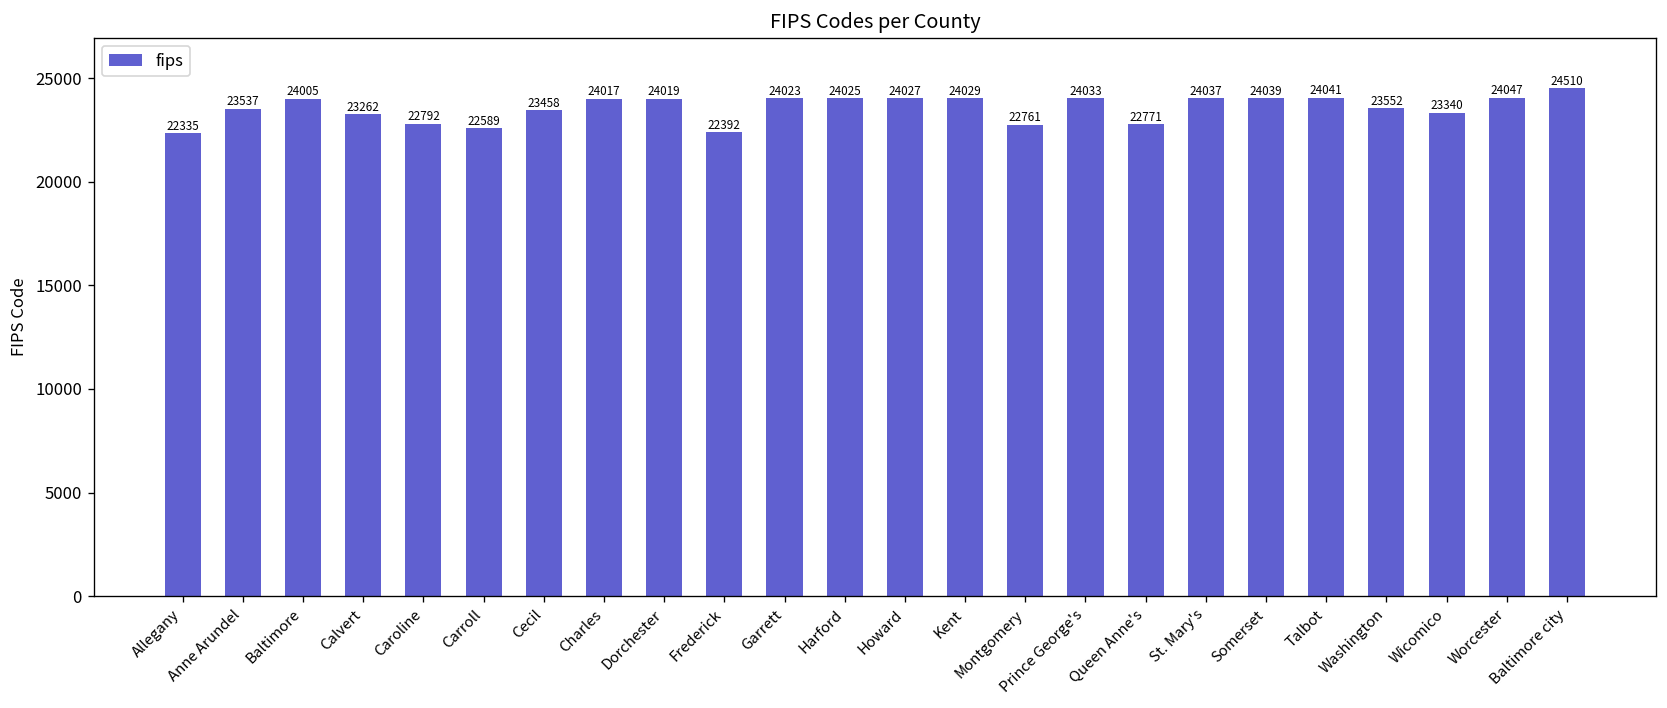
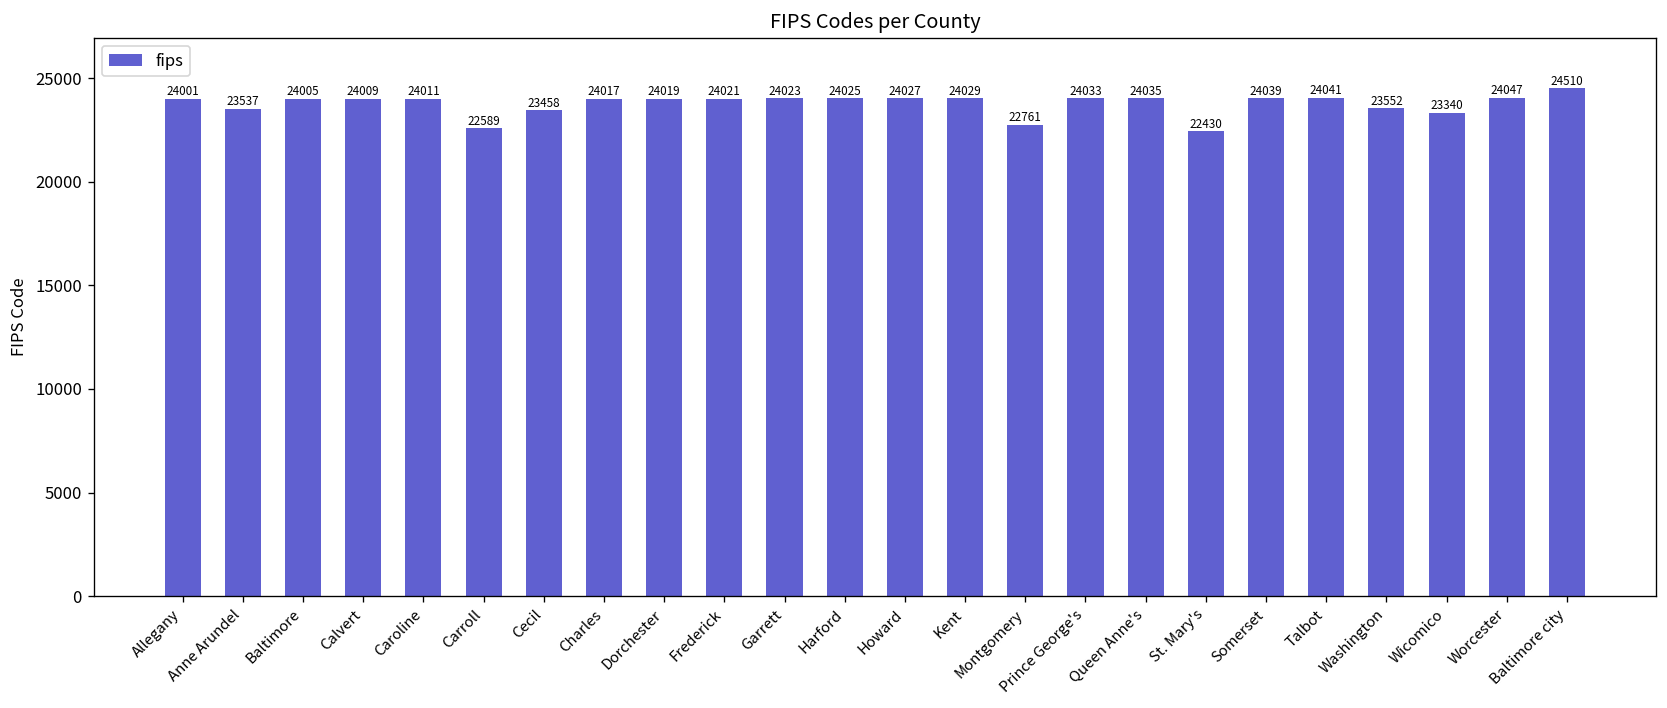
  {
-   "Allegany": 22335,
+   "Allegany": 24001,
    "Anne Arundel": 23537,
    "Baltimore": 24005,
-   "Calvert": 23262,
-   "Caroline": 22792,
+   "Calvert": 24009,
+   "Caroline": 24011,
    "Carroll": 22589,
    "Cecil": 23458,
    "Charles": 24017,
    "Dorchester": 24019,
-   "Frederick": 22392,
+   "Frederick": 24021,
    "Garrett": 24023,
    "Harford": 24025,
    "Howard": 24027,
    "Kent": 24029,
    "Montgomery": 22761,
    "Prince George's": 24033,
-   "Queen Anne's": 22771,
-   "St. Mary's": 24037,
+   "Queen Anne's": 24035,
+   "St. Mary's": 22430,
    "Somerset": 24039,
    "Talbot": 24041,
    "Washington": 23552,
    "Wicomico": 23340,
    "Worcester": 24047,
    "Baltimore city": 24510
  }
